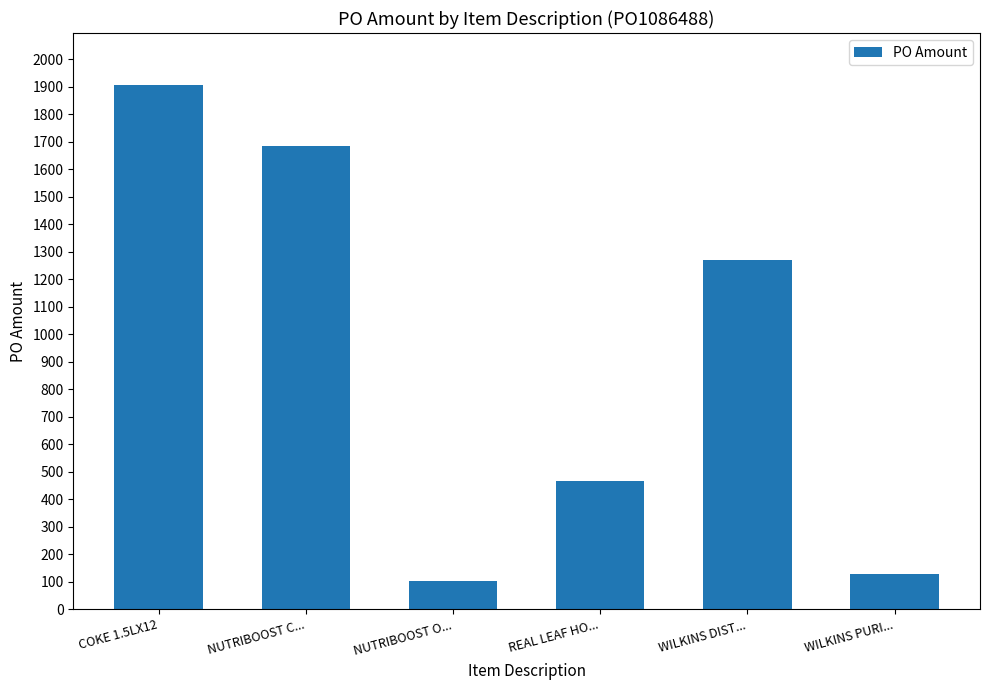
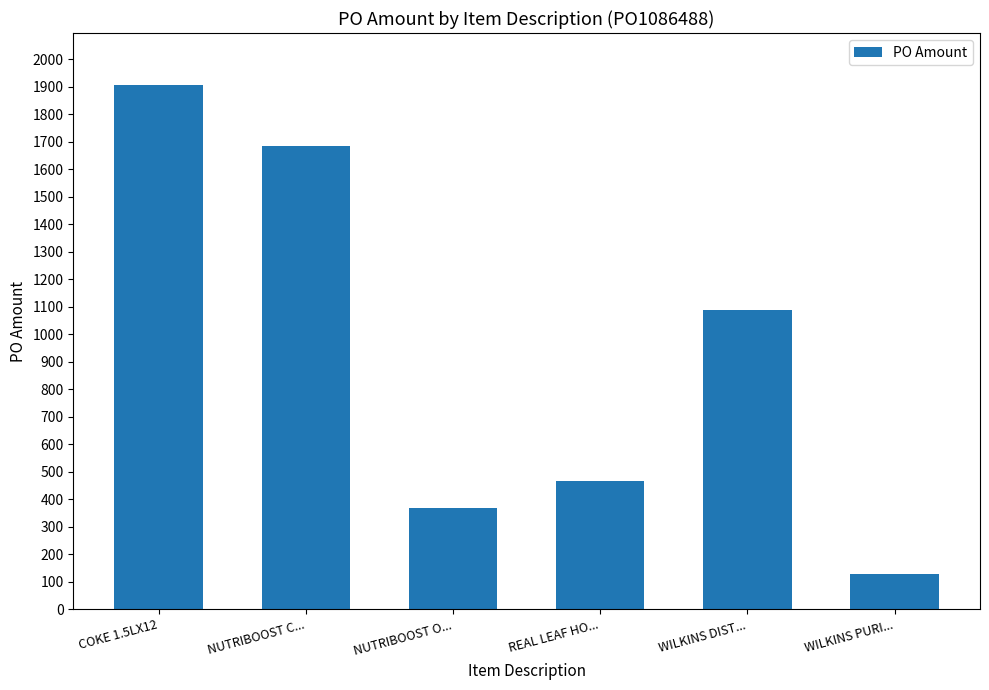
  {
    "COKE 1.5LX12": 1910,
    "NUTRIBOOST C...": 1680,
-   "NUTRIBOOST O...": 100,
+   "NUTRIBOOST O...": 370,
    "REAL LEAF HO...": 470,
-   "WILKINS DIST...": 1270,
+   "WILKINS DIST...": 1090,
    "WILKINS PURI...": 130
  }
